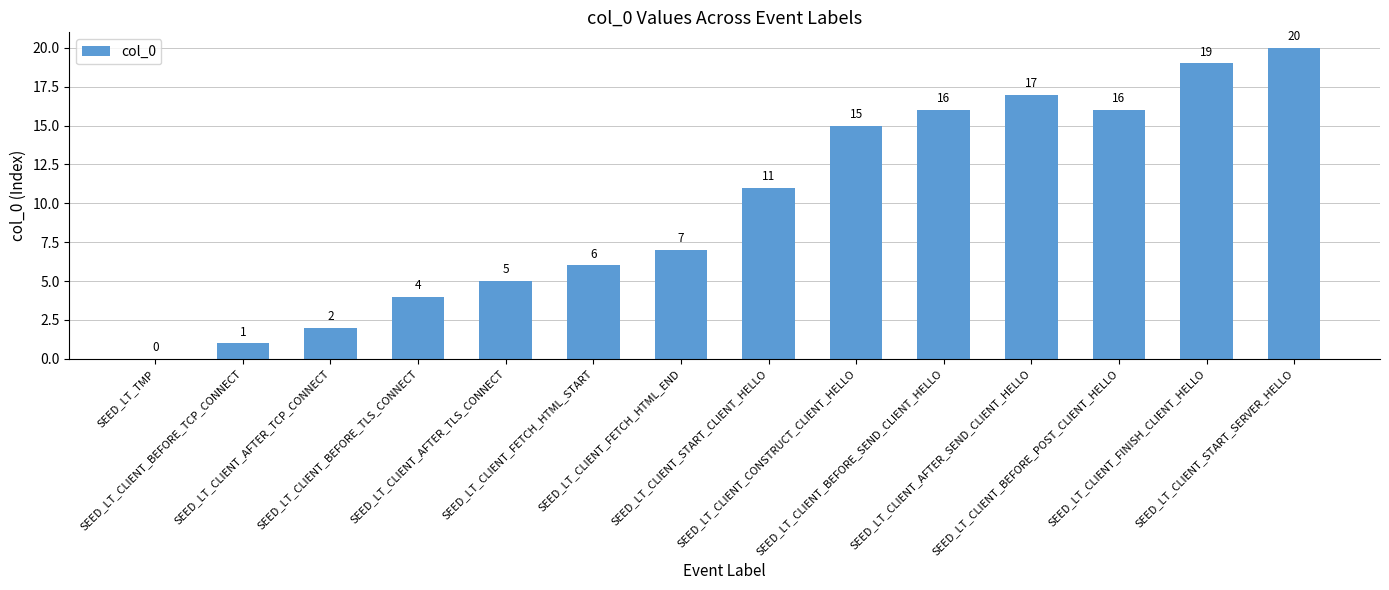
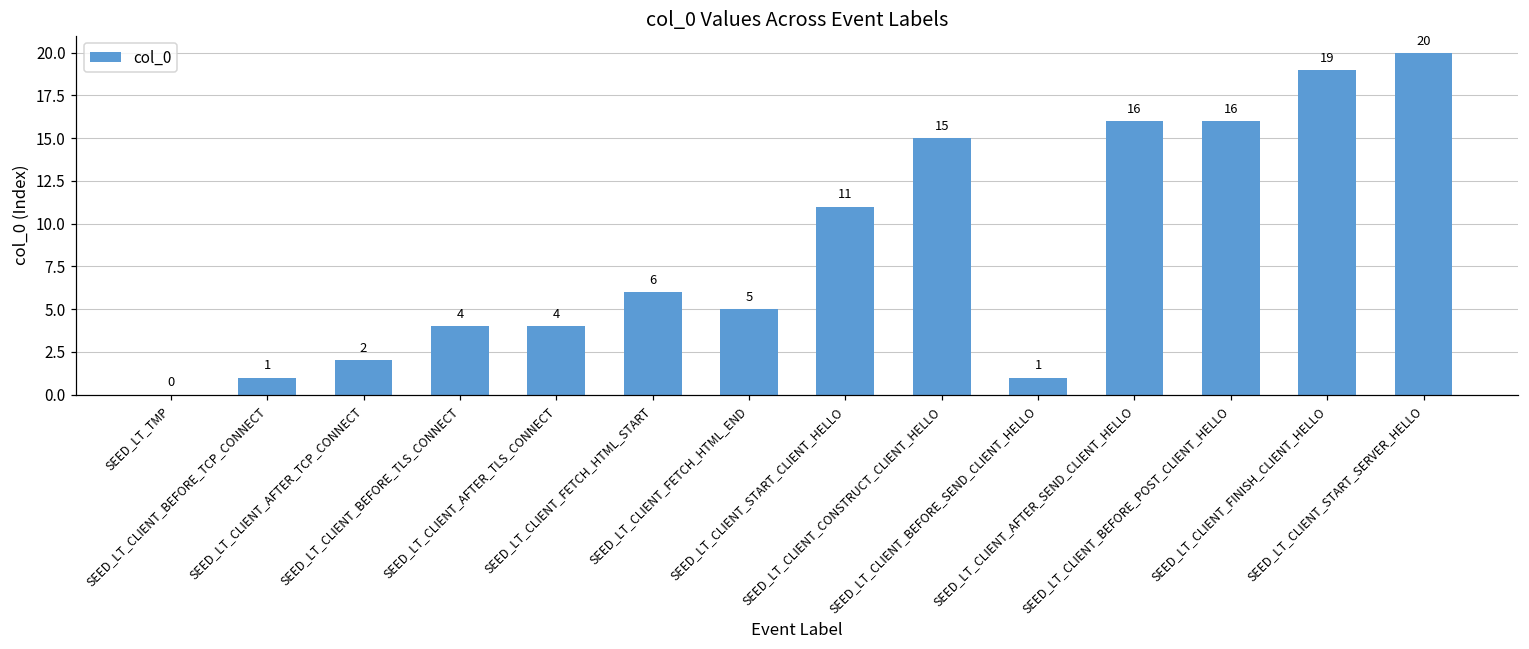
  {
    "SEED_LT_TMP": 0,
    "SEED_LT_CLIENT_BEFORE_TCP_CONNECT": 1,
    "SEED_LT_CLIENT_AFTER_TCP_CONNECT": 2,
    "SEED_LT_CLIENT_BEFORE_TLS_CONNECT": 4,
-   "SEED_LT_CLIENT_AFTER_TLS_CONNECT": 5,
+   "SEED_LT_CLIENT_AFTER_TLS_CONNECT": 4,
    "SEED_LT_CLIENT_FETCH_HTML_START": 6,
-   "SEED_LT_CLIENT_FETCH_HTML_END": 7,
+   "SEED_LT_CLIENT_FETCH_HTML_END": 5,
    "SEED_LT_CLIENT_START_CLIENT_HELLO": 11,
    "SEED_LT_CLIENT_CONSTRUCT_CLIENT_HELLO": 15,
-   "SEED_LT_CLIENT_BEFORE_SEND_CLIENT_HELLO": 16,
-   "SEED_LT_CLIENT_AFTER_SEND_CLIENT_HELLO": 17,
+   "SEED_LT_CLIENT_BEFORE_SEND_CLIENT_HELLO": 1,
+   "SEED_LT_CLIENT_AFTER_SEND_CLIENT_HELLO": 16,
    "SEED_LT_CLIENT_BEFORE_POST_CLIENT_HELLO": 16,
    "SEED_LT_CLIENT_FINISH_CLIENT_HELLO": 19,
    "SEED_LT_CLIENT_START_SERVER_HELLO": 20
  }
